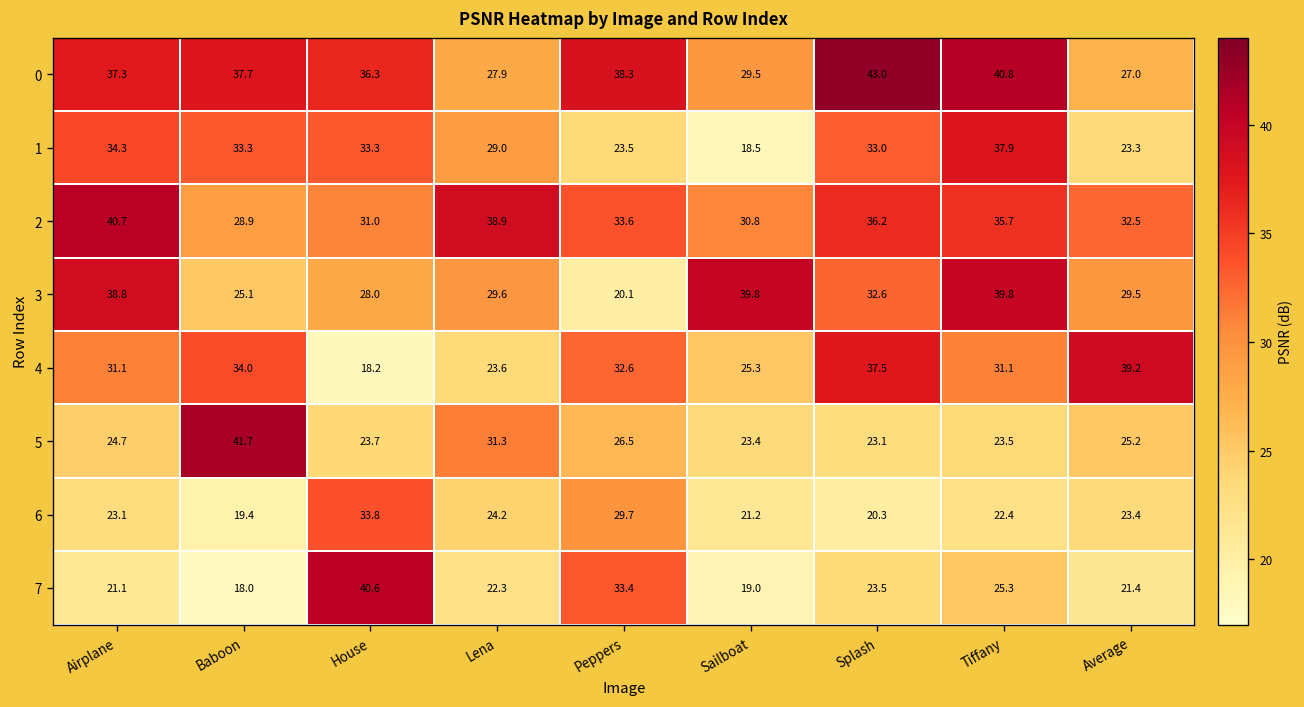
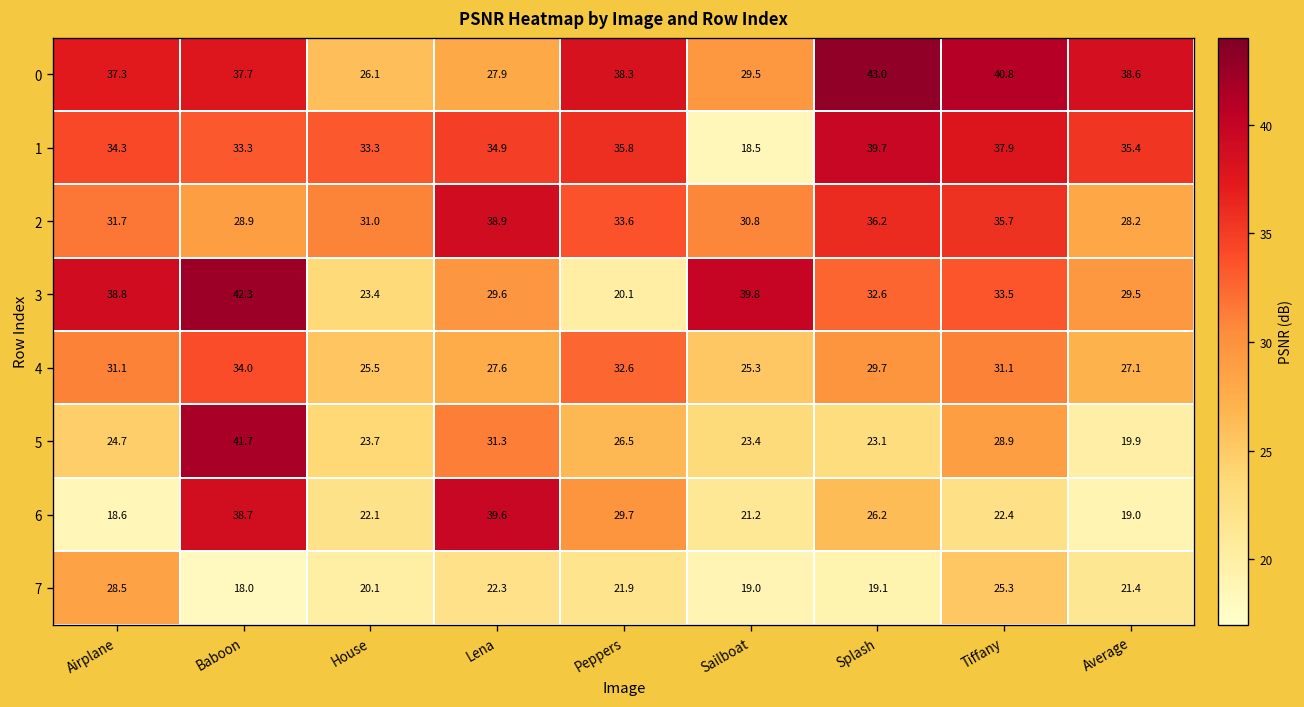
  {
    "0": {
      "Airplane": 37.3,
      "Baboon": 37.7,
-     "House": 36.3,
+     "House": 26.1,
      "Lena": 27.9,
      "Peppers": 38.3,
      "Sailboat": 29.5,
      "Splash": 43.0,
      "Tiffany": 40.8,
-     "Average": 27.0
+     "Average": 38.6
    },
    "1": {
      "Airplane": 34.3,
      "Baboon": 33.3,
      "House": 33.3,
-     "Lena": 29.0,
-     "Peppers": 23.5,
+     "Lena": 34.9,
+     "Peppers": 35.8,
      "Sailboat": 18.5,
-     "Splash": 33.0,
+     "Splash": 39.7,
      "Tiffany": 37.9,
-     "Average": 23.3
+     "Average": 35.4
    },
    "2": {
-     "Airplane": 40.7,
+     "Airplane": 31.7,
      "Baboon": 28.9,
      "House": 31.0,
      "Lena": 38.9,
      "Peppers": 33.6,
      "Sailboat": 30.8,
      "Splash": 36.2,
      "Tiffany": 35.7,
-     "Average": 32.5
+     "Average": 28.2
    },
    "3": {
      "Airplane": 38.8,
-     "Baboon": 25.1,
-     "House": 28.0,
+     "Baboon": 42.3,
+     "House": 23.4,
      "Lena": 29.6,
      "Peppers": 20.1,
      "Sailboat": 39.8,
      "Splash": 32.6,
-     "Tiffany": 39.8,
+     "Tiffany": 33.5,
      "Average": 29.5
    },
    "4": {
      "Airplane": 31.1,
      "Baboon": 34.0,
-     "House": 18.2,
-     "Lena": 23.6,
+     "House": 25.5,
+     "Lena": 27.6,
      "Peppers": 32.6,
      "Sailboat": 25.3,
-     "Splash": 37.5,
+     "Splash": 29.7,
      "Tiffany": 31.1,
-     "Average": 39.2
+     "Average": 27.1
    },
    "5": {
      "Airplane": 24.7,
      "Baboon": 41.7,
      "House": 23.7,
      "Lena": 31.3,
      "Peppers": 26.5,
      "Sailboat": 23.4,
      "Splash": 23.1,
-     "Tiffany": 23.5,
-     "Average": 25.2
+     "Tiffany": 28.9,
+     "Average": 19.9
    },
    "6": {
-     "Airplane": 23.1,
-     "Baboon": 19.4,
-     "House": 33.8,
-     "Lena": 24.2,
+     "Airplane": 18.6,
+     "Baboon": 38.7,
+     "House": 22.1,
+     "Lena": 39.6,
      "Peppers": 29.7,
      "Sailboat": 21.2,
-     "Splash": 20.3,
+     "Splash": 26.2,
      "Tiffany": 22.4,
-     "Average": 23.4
+     "Average": 19.0
    },
    "7": {
-     "Airplane": 21.1,
+     "Airplane": 28.5,
      "Baboon": 18.0,
-     "House": 40.6,
+     "House": 20.1,
      "Lena": 22.3,
-     "Peppers": 33.4,
+     "Peppers": 21.9,
      "Sailboat": 19.0,
-     "Splash": 23.5,
+     "Splash": 19.1,
      "Tiffany": 25.3,
      "Average": 21.4
    }
  }
